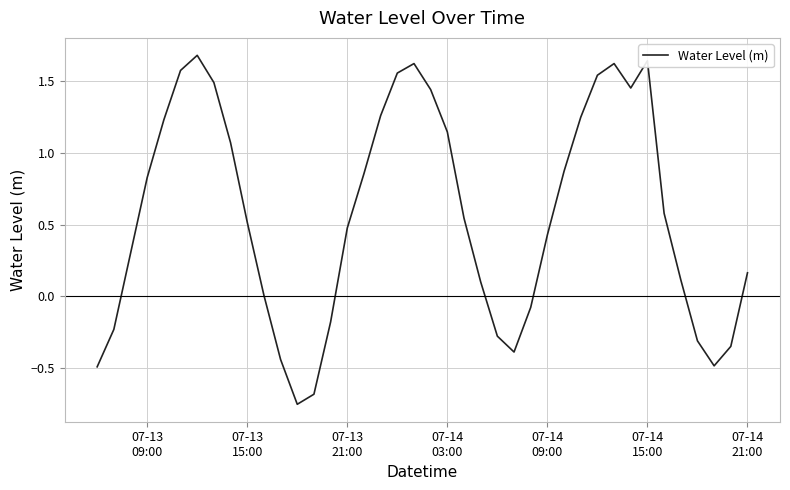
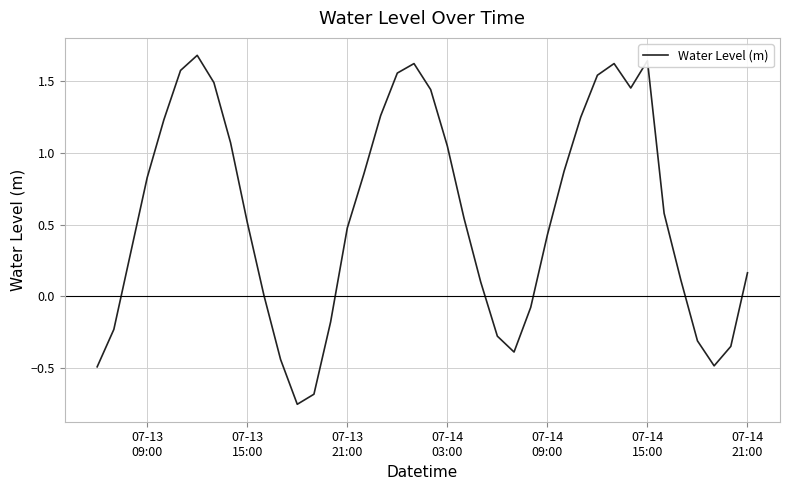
  {
    "07-13 09:00": 0.83,
    "07-13 15:00": 0.52,
    "07-13 21:00": 0.48,
-   "07-14 03:00": 1.15,
+   "07-14 03:00": 1.05,
    "07-14 09:00": 0.43,
    "07-14 21:00": 0.17
  }
